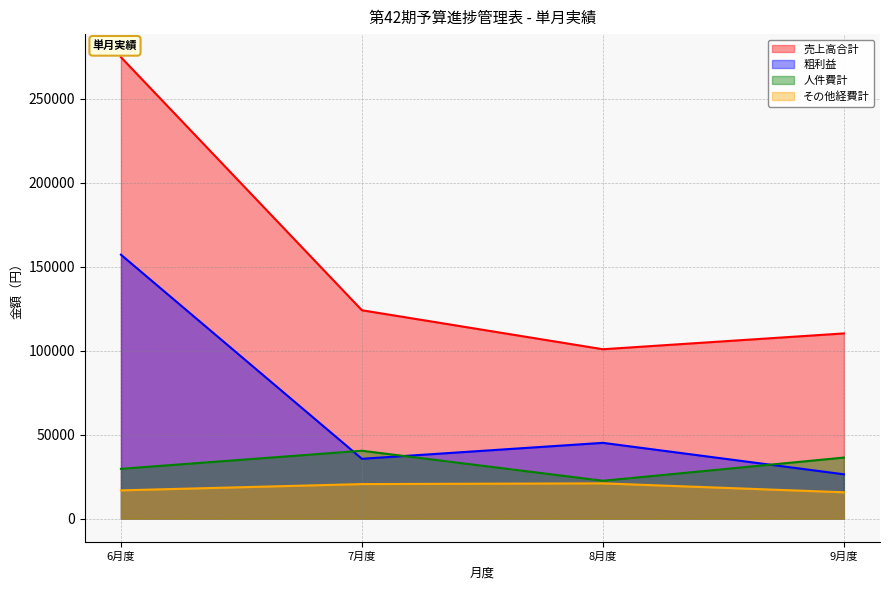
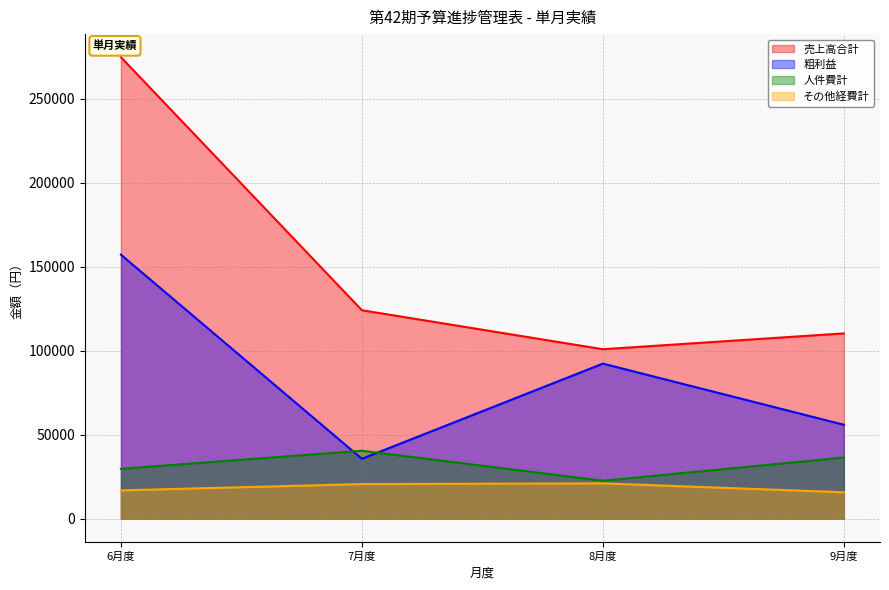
  {
    "売上高合計": {
      "6月度": 275000,
      "7月度": 124000,
      "8月度": 101000,
      "9月度": 110000
    },
    "粗利益": {
      "6月度": 157000,
      "7月度": 36000,
-     "8月度": 45000,
-     "9月度": 26000
+     "8月度": 92000,
+     "9月度": 56000
    },
    "人件費計": {
      "6月度": 30000,
      "7月度": 40000,
      "8月度": 23000,
      "9月度": 36000
    },
    "その他経費計": {
      "6月度": 17000,
      "7月度": 21000,
      "8月度": 21000,
      "9月度": 16000
    }
  }
